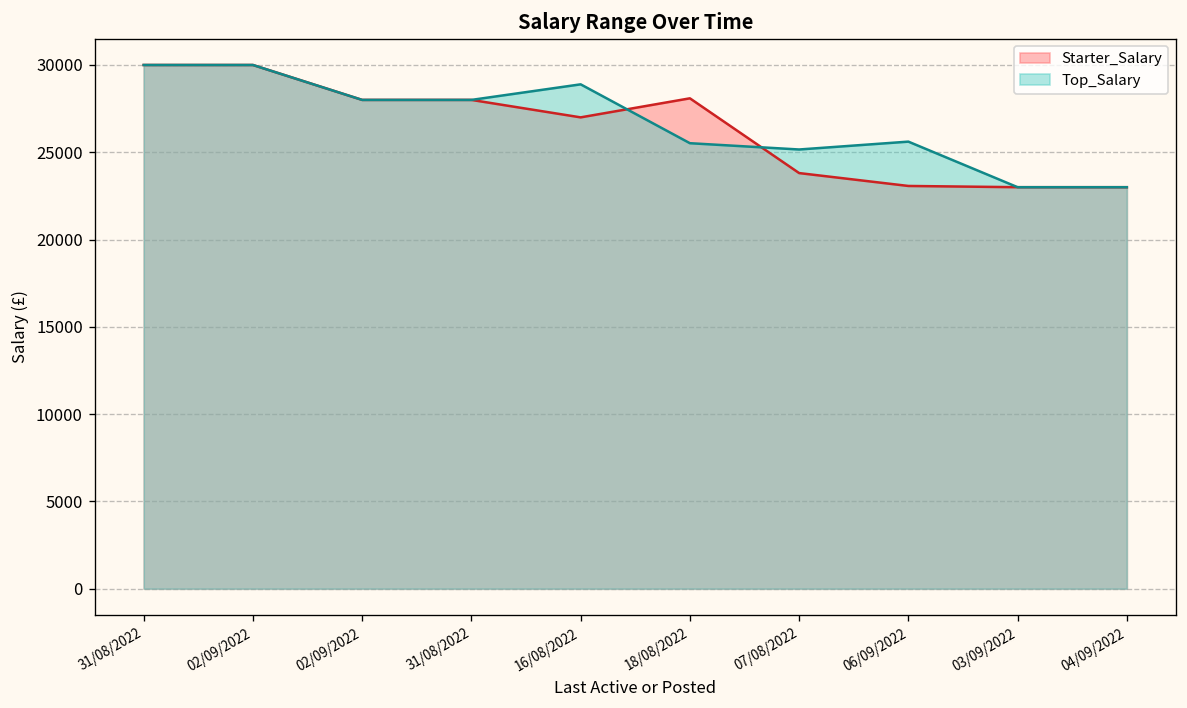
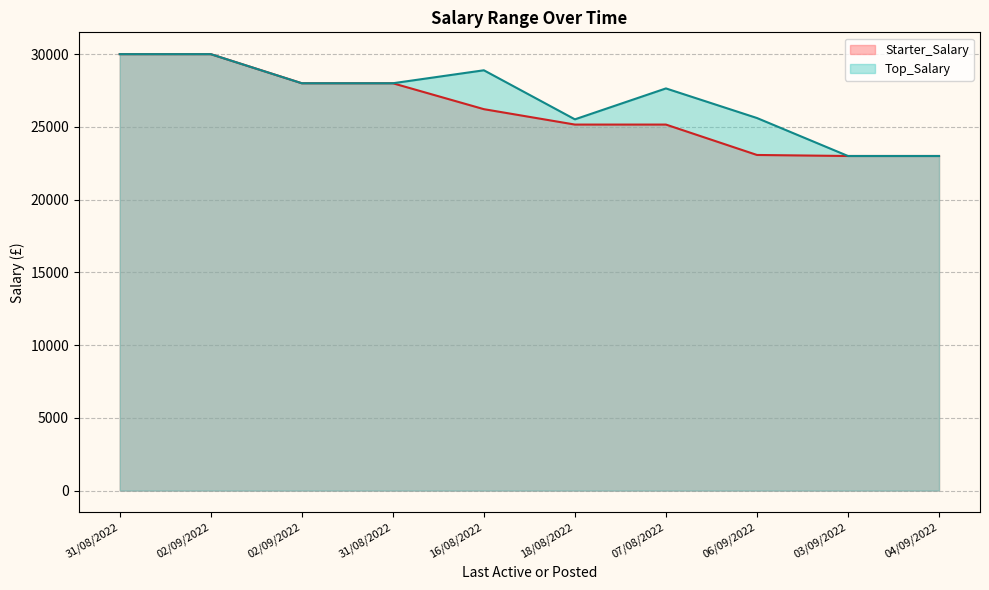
  {
    "Starter_Salary": {
-     "16/08/2022": 27000,
-     "18/08/2022": 28100,
-     "07/08/2022": 23800,
+     "16/08/2022": 26200,
+     "18/08/2022": 25200,
+     "07/08/2022": 25200,
      "06/09/2022": 23100
    },
    "Top_Salary": {
      "16/08/2022": 28900,
      "18/08/2022": 25500,
-     "07/08/2022": 25200,
+     "07/08/2022": 27600,
      "06/09/2022": 25600
    }
  }
